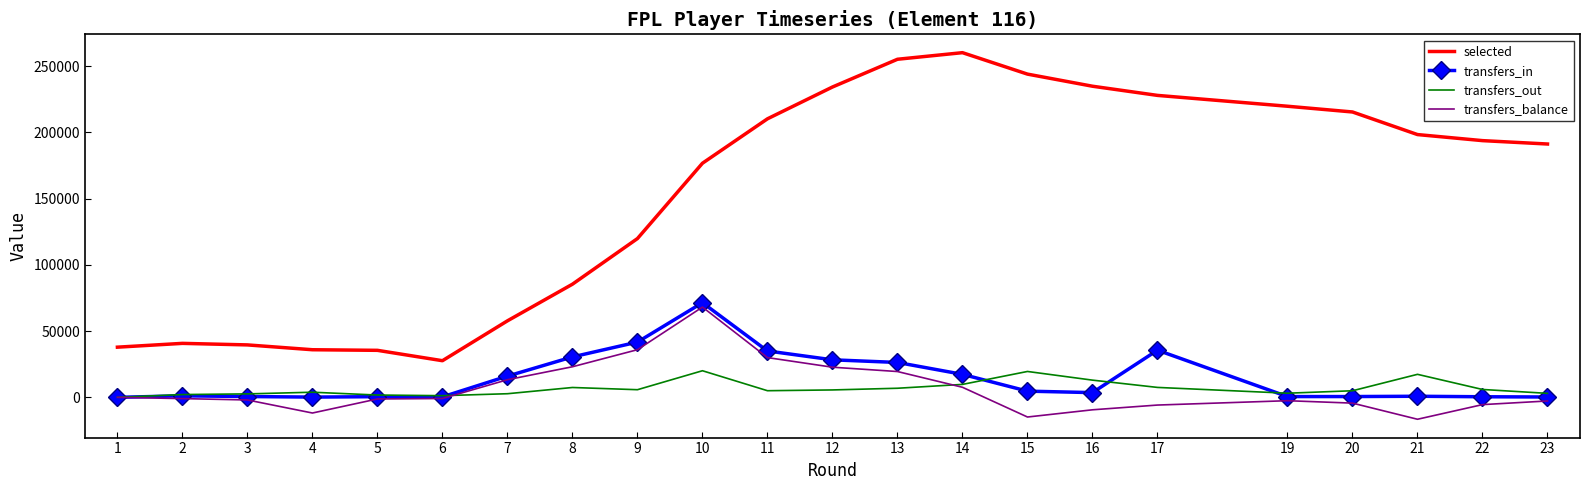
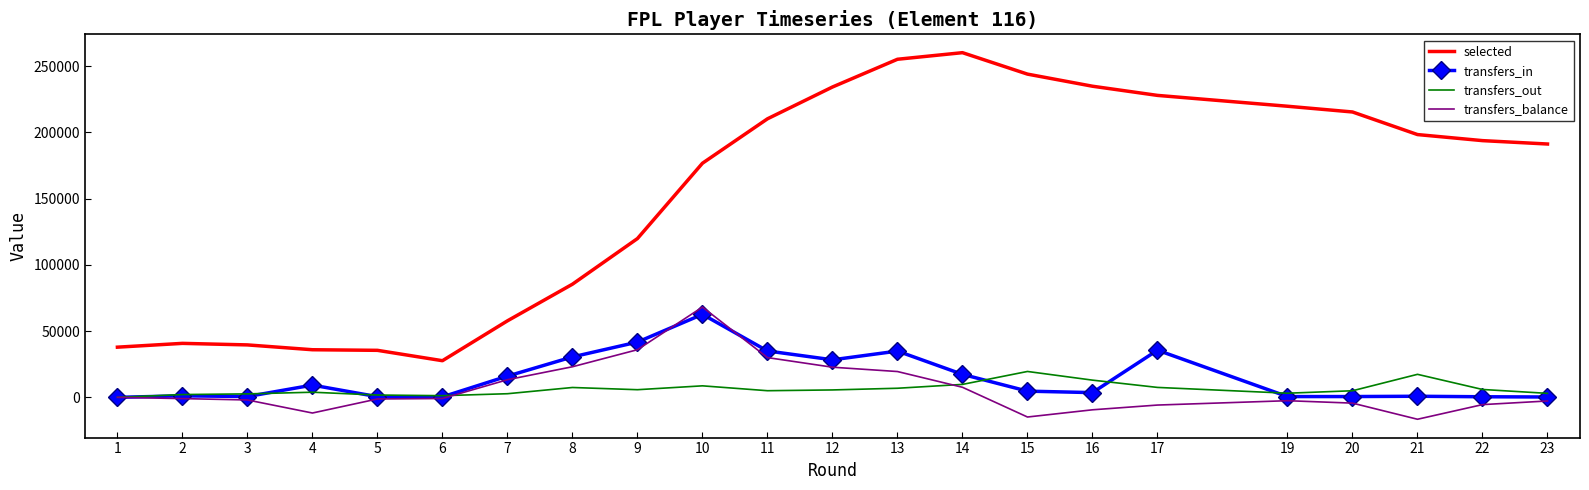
  {
    "selected": {
      "1": 38000,
      "2": 41000,
      "3": 40000,
      "4": 36000,
      "5": 35000,
      "6": 28000,
      "7": 58000,
      "8": 85000,
      "9": 120000,
      "10": 177000,
      "11": 210000,
      "12": 234000,
      "13": 255000,
      "14": 260000,
      "15": 244000,
      "16": 235000,
      "17": 228000,
      "19": 220000,
      "20": 215000,
      "21": 198000,
      "22": 194000,
      "23": 191000
    },
    "transfers_in": {
      "3": 1000,
-     "4": 0,
+     "4": 9000,
      "7": 16000,
      "8": 31000,
      "9": 42000,
-     "10": 71000,
+     "10": 63000,
      "11": 35000,
      "12": 28000,
-     "13": 26000,
+     "13": 35000,
      "14": 17000,
      "15": 5000,
      "16": 4000,
      "17": 36000,
      "19": 1000,
      "20": 1000,
      "21": 1000,
      "22": 0,
      "23": 0
    },
    "transfers_out": {
      "3": 3000,
      "4": 4000,
      "7": 3000,
      "8": 7000,
      "9": 6000,
-     "10": 20000,
+     "10": 9000,
      "11": 5000,
      "12": 6000,
      "13": 7000,
      "14": 10000,
      "15": 20000,
      "16": 13000,
      "17": 7000,
      "19": 3000,
      "20": 5000,
      "21": 17000,
      "22": 6000,
      "23": 3000
    },
    "transfers_balance": {
      "2": -1000,
      "3": -2000,
      "4": -12000,
      "7": 13000,
      "8": 23000,
      "9": 36000,
      "10": 68000,
      "11": 30000,
      "12": 23000,
      "13": 19000,
      "14": 8000,
      "15": -15000,
      "16": -9000,
      "17": -6000,
      "19": -3000,
      "20": -4000,
      "21": -17000,
      "22": -6000,
      "23": -3000
    }
  }
